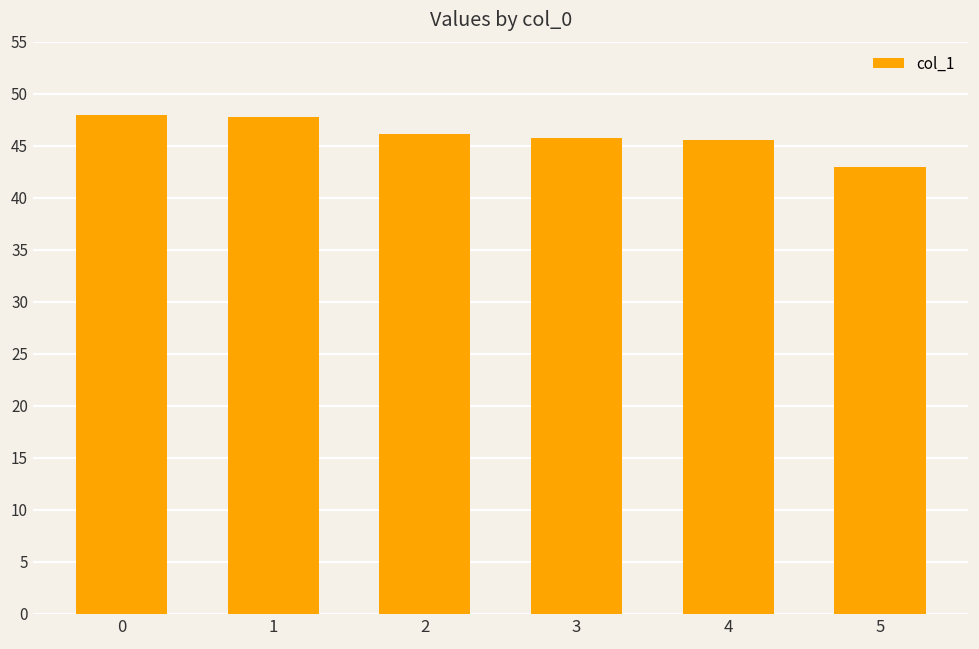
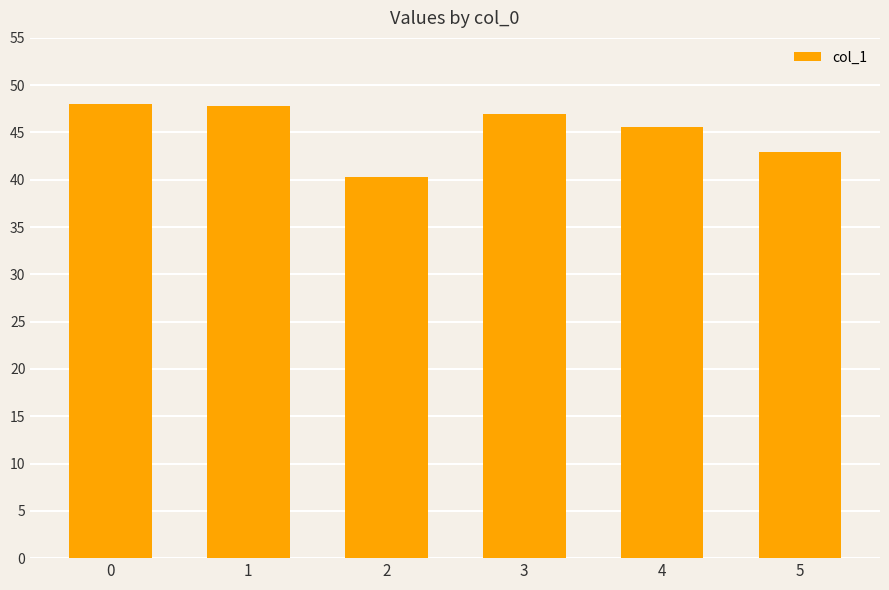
  {
    "0": 48,
    "1": 48,
-   "2": 46,
-   "3": 46,
+   "2": 40,
+   "3": 47,
    "4": 46,
    "5": 43
  }
